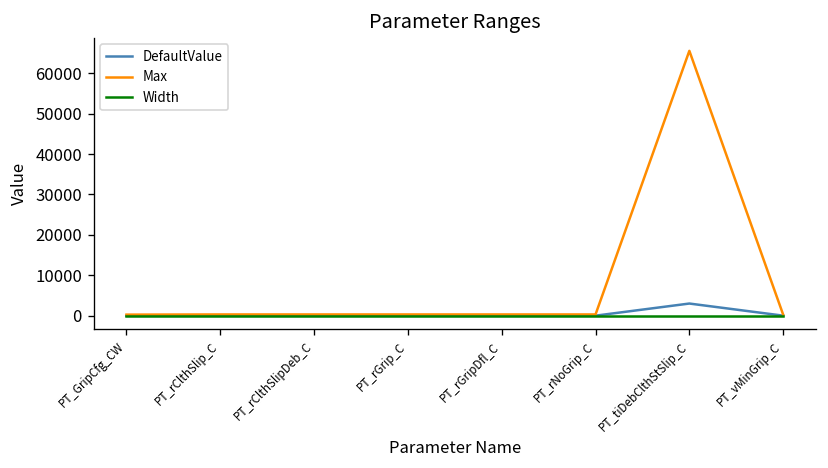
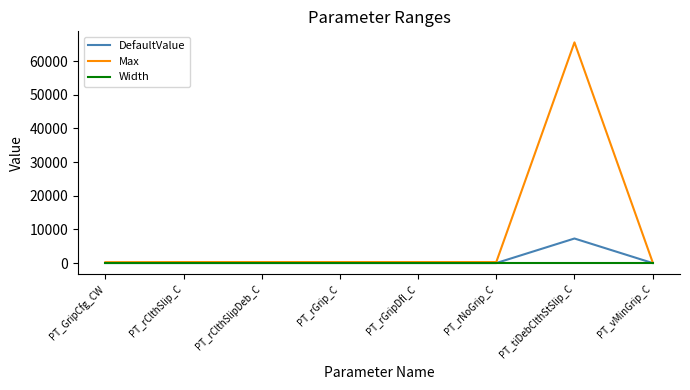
  {
    "DefaultValue": {
-     "PT_tiDebClthStSlip_C": 3000
+     "PT_tiDebClthStSlip_C": 7000
    },
    "Max": {
      "PT_tiDebClthStSlip_C": 66000
    },
    "Width": {
      "PT_tiDebClthStSlip_C": 0
    }
  }
